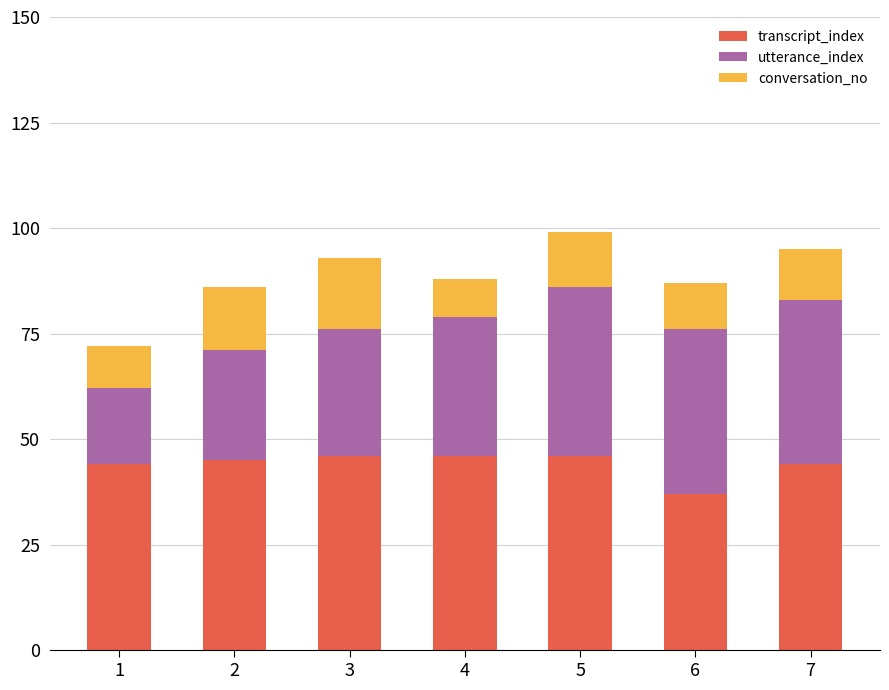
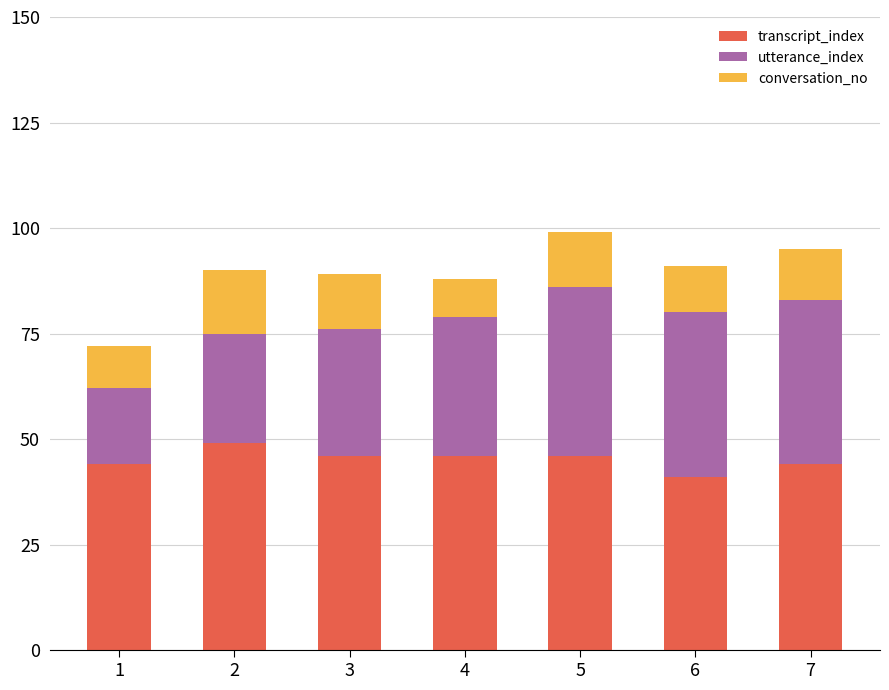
  {
    "transcript_index": {
      "1": 44,
-     "2": 45,
+     "2": 49,
      "3": 46,
      "4": 46,
      "5": 46,
-     "6": 37,
+     "6": 41,
      "7": 44
    },
    "utterance_index": {
      "1": 18,
      "2": 26,
      "3": 30,
      "4": 33,
      "5": 40,
      "6": 39,
      "7": 39
    },
    "conversation_no": {
      "1": 10,
      "2": 15,
-     "3": 17,
+     "3": 13,
      "4": 9,
      "5": 13,
      "6": 11,
      "7": 12
    }
  }
